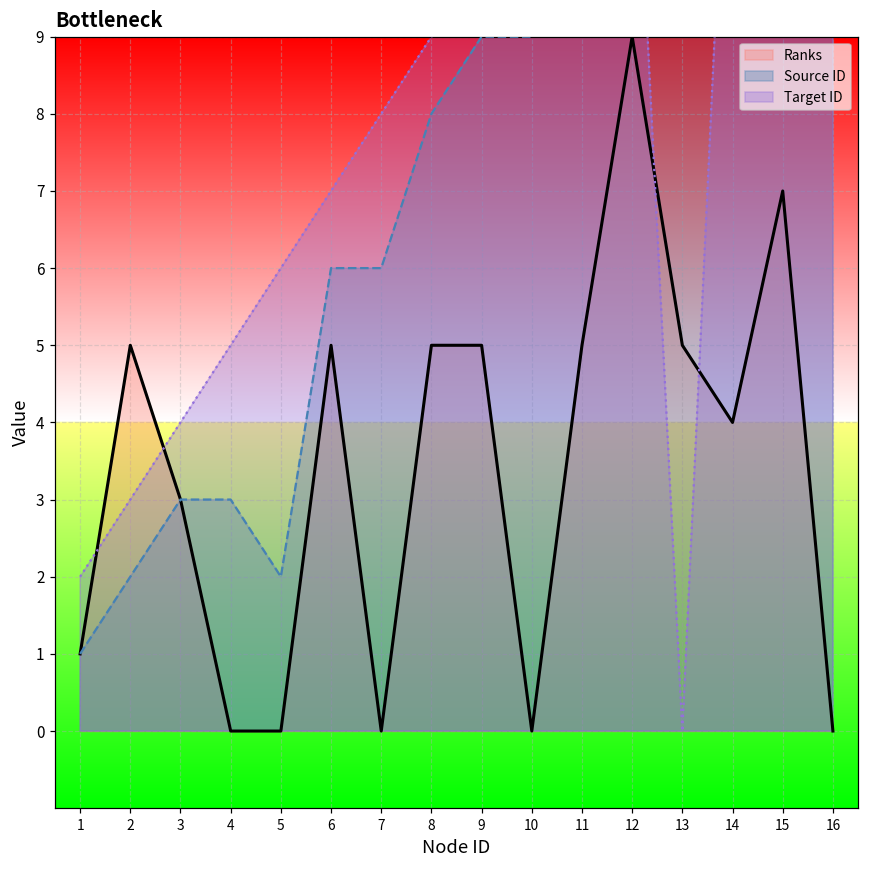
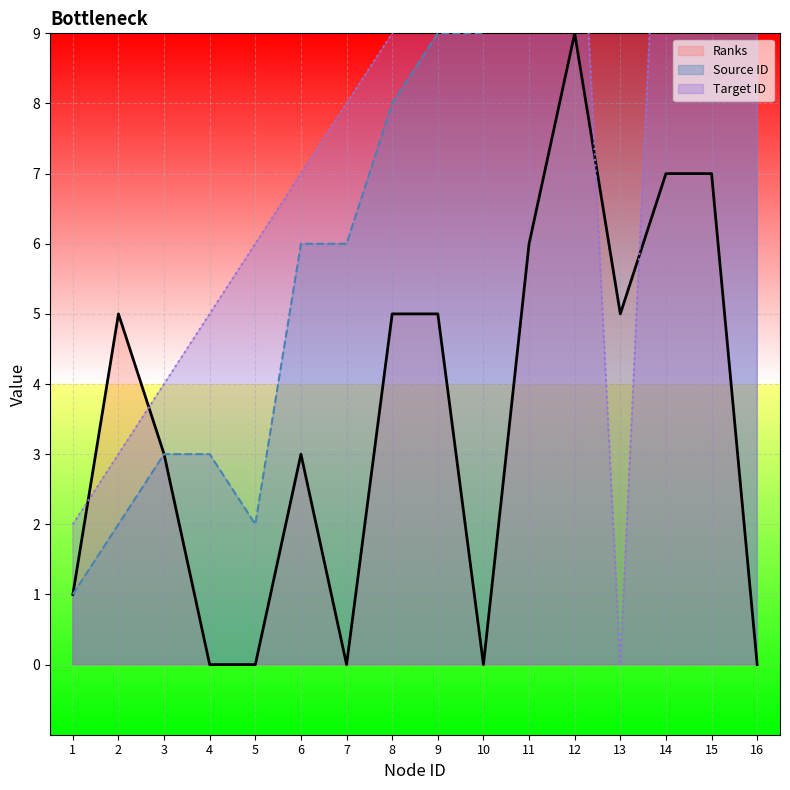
  {
    "Ranks": {
      "2": 5,
      "4": 0,
      "5": 0,
-     "6": 5,
+     "6": 3,
      "7": 0,
      "8": 5,
      "9": 5,
      "10": 0,
-     "11": 5,
+     "11": 6,
      "12": 9,
      "13": 5,
-     "14": 4,
+     "14": 7,
      "15": 7,
      "16": 0
    }
  }
